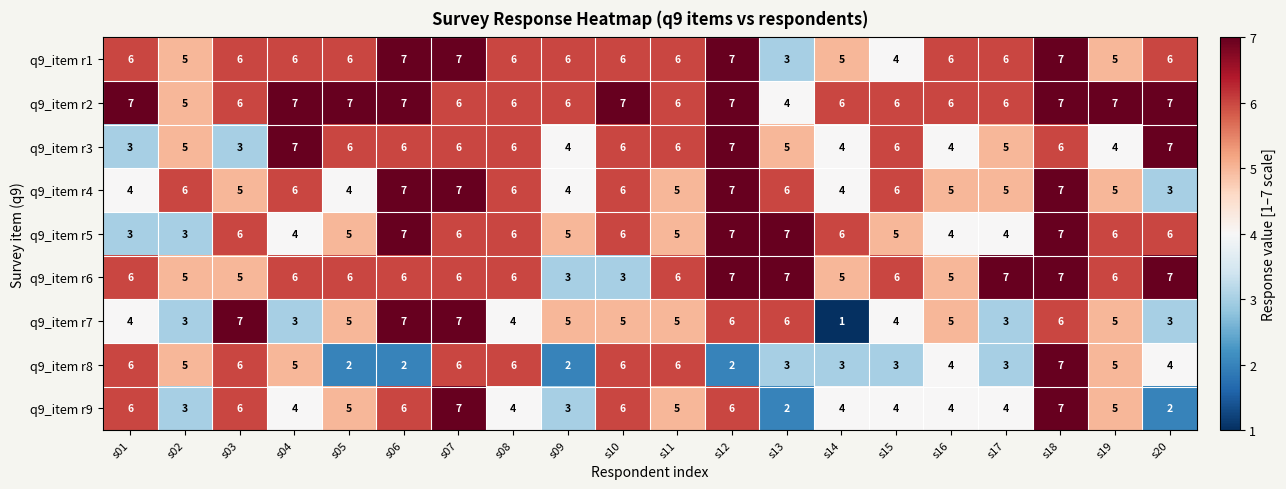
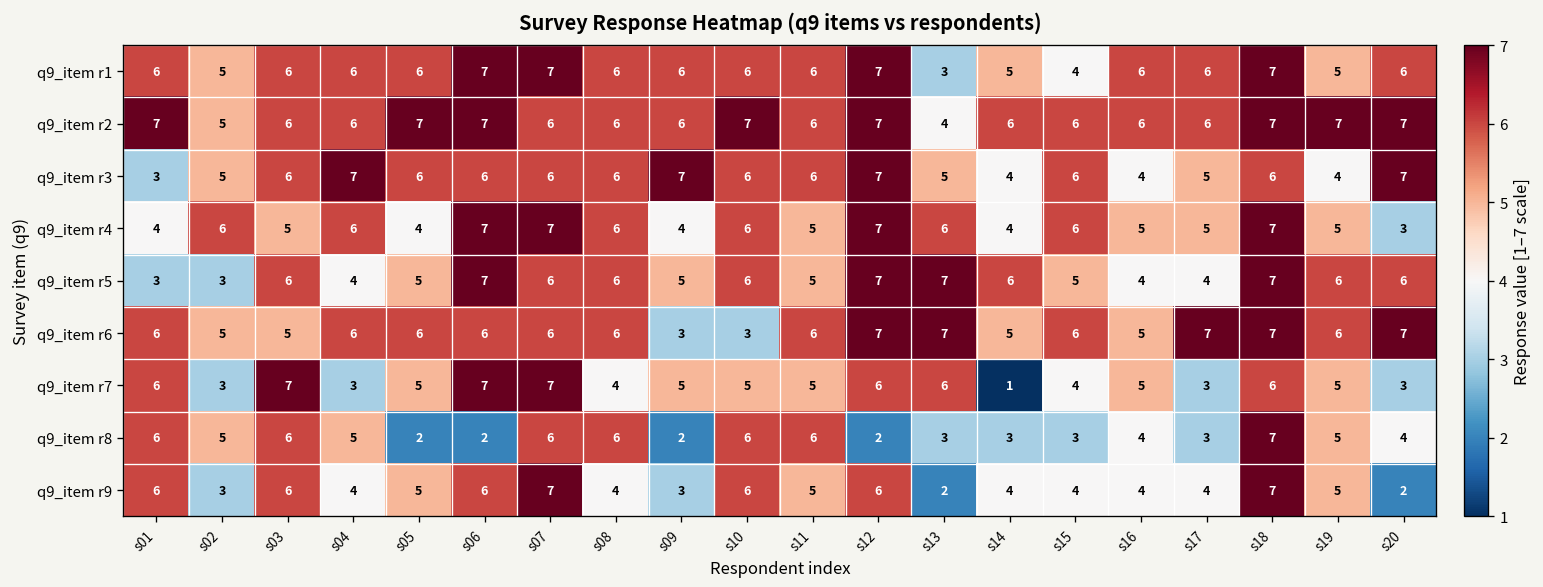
  {
    "q9_item r1": {
      "s01": 6,
      "s02": 5,
      "s03": 6,
      "s04": 6,
      "s05": 6,
      "s06": 7,
      "s07": 7,
      "s08": 6,
      "s09": 6,
      "s10": 6,
      "s11": 6,
      "s12": 7,
      "s13": 3,
      "s14": 5,
      "s15": 4,
      "s16": 6,
      "s17": 6,
      "s18": 7,
      "s19": 5,
      "s20": 6
    },
    "q9_item r2": {
      "s01": 7,
      "s02": 5,
      "s03": 6,
-     "s04": 7,
+     "s04": 6,
      "s05": 7,
      "s06": 7,
      "s07": 6,
      "s08": 6,
      "s09": 6,
      "s10": 7,
      "s11": 6,
      "s12": 7,
      "s13": 4,
      "s14": 6,
      "s15": 6,
      "s16": 6,
      "s17": 6,
      "s18": 7,
      "s19": 7,
      "s20": 7
    },
    "q9_item r3": {
      "s01": 3,
      "s02": 5,
-     "s03": 3,
+     "s03": 6,
      "s04": 7,
      "s05": 6,
      "s06": 6,
      "s07": 6,
      "s08": 6,
-     "s09": 4,
+     "s09": 7,
      "s10": 6,
      "s11": 6,
      "s12": 7,
      "s13": 5,
      "s14": 4,
      "s15": 6,
      "s16": 4,
      "s17": 5,
      "s18": 6,
      "s19": 4,
      "s20": 7
    },
    "q9_item r4": {
      "s01": 4,
      "s02": 6,
      "s03": 5,
      "s04": 6,
      "s05": 4,
      "s06": 7,
      "s07": 7,
      "s08": 6,
      "s09": 4,
      "s10": 6,
      "s11": 5,
      "s12": 7,
      "s13": 6,
      "s14": 4,
      "s15": 6,
      "s16": 5,
      "s17": 5,
      "s18": 7,
      "s19": 5,
      "s20": 3
    },
    "q9_item r5": {
      "s01": 3,
      "s02": 3,
      "s03": 6,
      "s04": 4,
      "s05": 5,
      "s06": 7,
      "s07": 6,
      "s08": 6,
      "s09": 5,
      "s10": 6,
      "s11": 5,
      "s12": 7,
      "s13": 7,
      "s14": 6,
      "s15": 5,
      "s16": 4,
      "s17": 4,
      "s18": 7,
      "s19": 6,
      "s20": 6
    },
    "q9_item r6": {
      "s01": 6,
      "s02": 5,
      "s03": 5,
      "s04": 6,
      "s05": 6,
      "s06": 6,
      "s07": 6,
      "s08": 6,
      "s09": 3,
      "s10": 3,
      "s11": 6,
      "s12": 7,
      "s13": 7,
      "s14": 5,
      "s15": 6,
      "s16": 5,
      "s17": 7,
      "s18": 7,
      "s19": 6,
      "s20": 7
    },
    "q9_item r7": {
-     "s01": 4,
+     "s01": 6,
      "s02": 3,
      "s03": 7,
      "s04": 3,
      "s05": 5,
      "s06": 7,
      "s07": 7,
      "s08": 4,
      "s09": 5,
      "s10": 5,
      "s11": 5,
      "s12": 6,
      "s13": 6,
      "s14": 1,
      "s15": 4,
      "s16": 5,
      "s17": 3,
      "s18": 6,
      "s19": 5,
      "s20": 3
    },
    "q9_item r8": {
      "s01": 6,
      "s02": 5,
      "s03": 6,
      "s04": 5,
      "s05": 2,
      "s06": 2,
      "s07": 6,
      "s08": 6,
      "s09": 2,
      "s10": 6,
      "s11": 6,
      "s12": 2,
      "s13": 3,
      "s14": 3,
      "s15": 3,
      "s16": 4,
      "s17": 3,
      "s18": 7,
      "s19": 5,
      "s20": 4
    },
    "q9_item r9": {
      "s01": 6,
      "s02": 3,
      "s03": 6,
      "s04": 4,
      "s05": 5,
      "s06": 6,
      "s07": 7,
      "s08": 4,
      "s09": 3,
      "s10": 6,
      "s11": 5,
      "s12": 6,
      "s13": 2,
      "s14": 4,
      "s15": 4,
      "s16": 4,
      "s17": 4,
      "s18": 7,
      "s19": 5,
      "s20": 2
    }
  }
